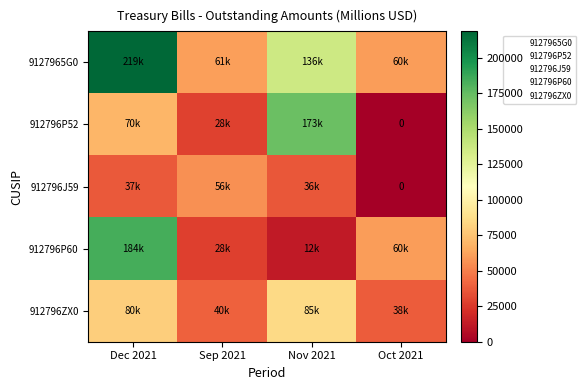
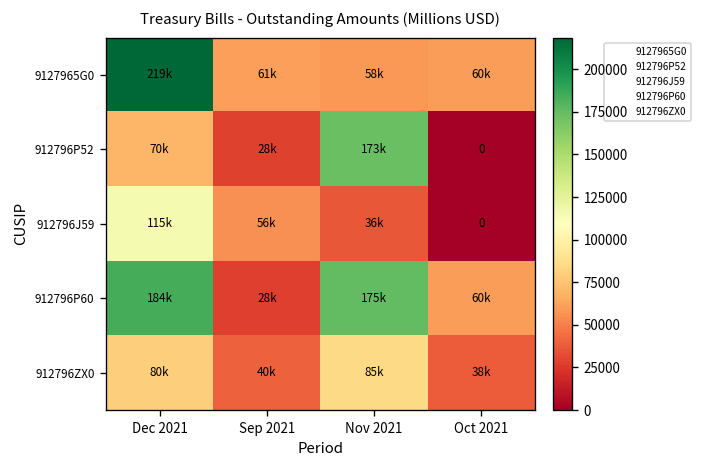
  {
    "9127965G0": {
      "Dec 2021": "219k",
      "Sep 2021": "61k",
-     "Nov 2021": "136k",
+     "Nov 2021": "58k",
      "Oct 2021": "60k"
    },
    "912796P52": {
      "Dec 2021": "70k",
      "Sep 2021": "28k",
      "Nov 2021": "173k",
      "Oct 2021": "0"
    },
    "912796J59": {
-     "Dec 2021": "37k",
+     "Dec 2021": "115k",
      "Sep 2021": "56k",
      "Nov 2021": "36k",
      "Oct 2021": "0"
    },
    "912796P60": {
      "Dec 2021": "184k",
      "Sep 2021": "28k",
-     "Nov 2021": "12k",
+     "Nov 2021": "175k",
      "Oct 2021": "60k"
    },
    "912796ZX0": {
      "Dec 2021": "80k",
      "Sep 2021": "40k",
      "Nov 2021": "85k",
      "Oct 2021": "38k"
    }
  }
